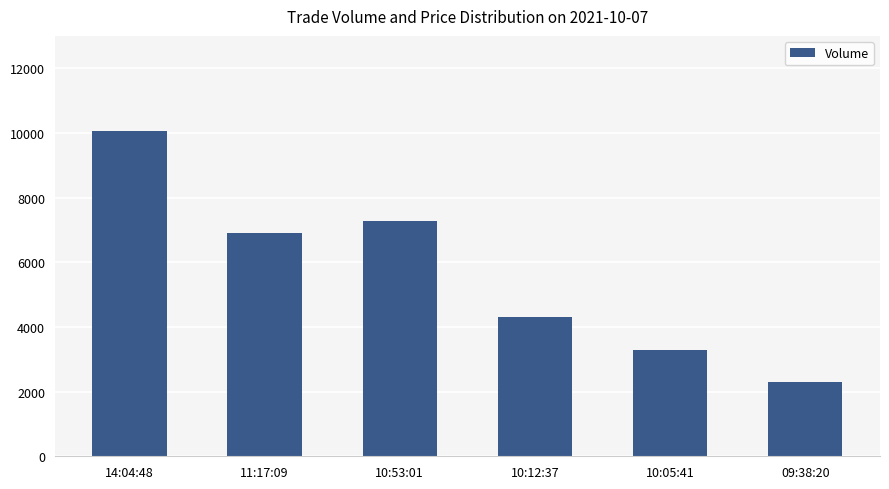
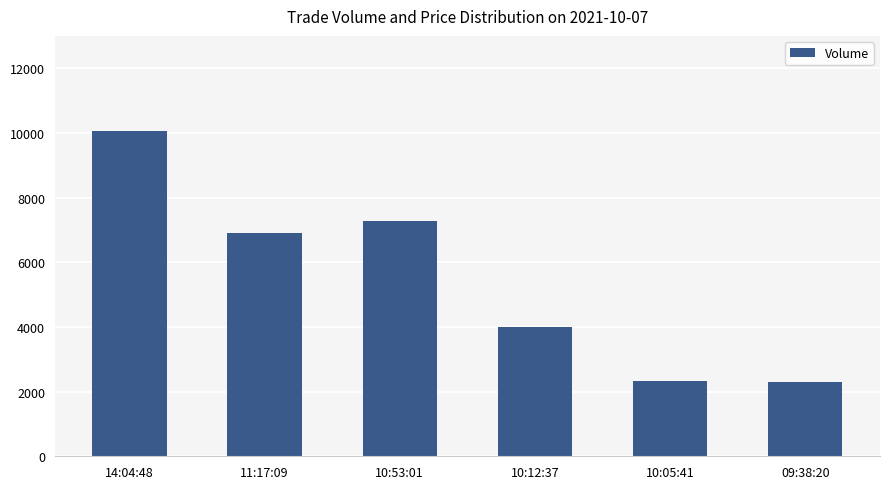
  {
    "14:04:48": 10100,
    "11:17:09": 6900,
    "10:53:01": 7300,
-   "10:12:37": 4300,
-   "10:05:41": 3300,
+   "10:12:37": 4000,
+   "10:05:41": 2300,
    "09:38:20": 2300
  }
